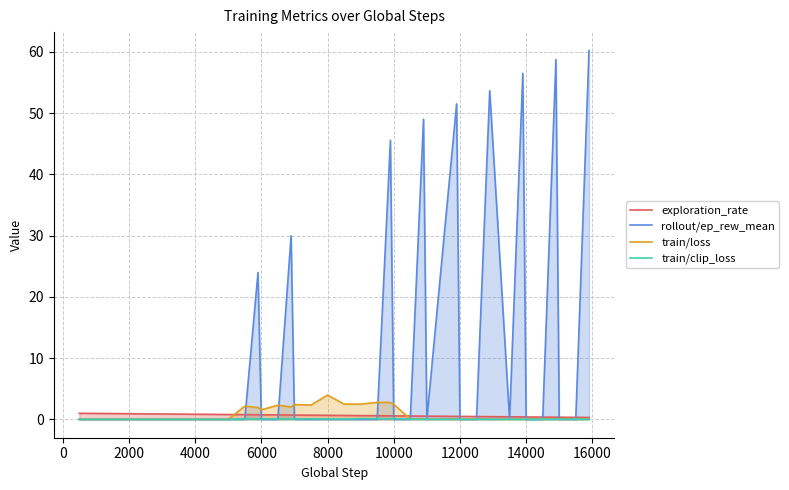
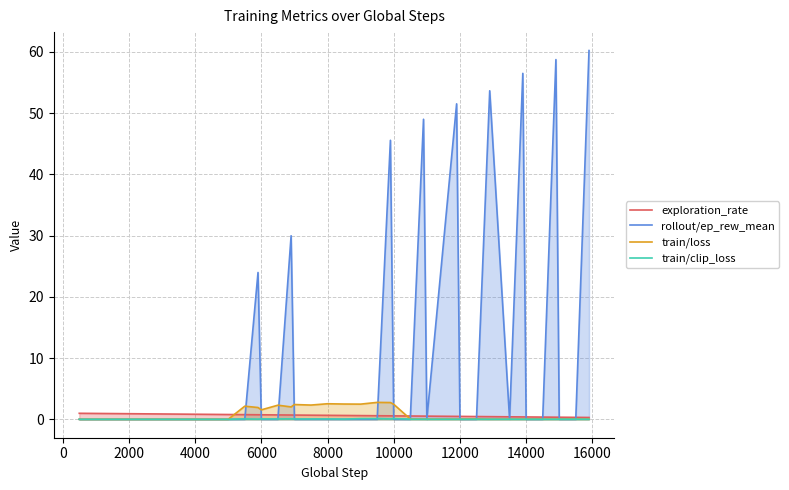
  {
    "exploration_rate": {
      "2000": 1,
      "6000": 1,
      "8000": 1,
      "10000": 1,
      "12000": 0
    },
    "train/loss": {
      "6000": 2,
-     "8000": 4,
+     "8000": 3,
      "10000": 2
    }
  }
